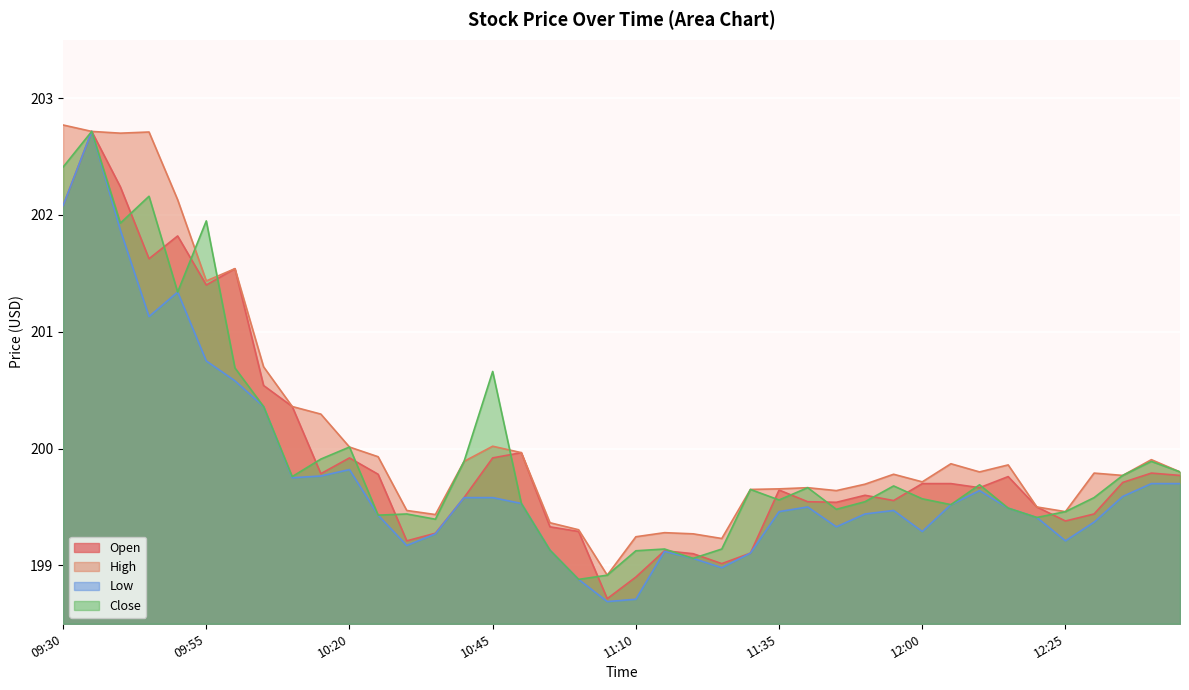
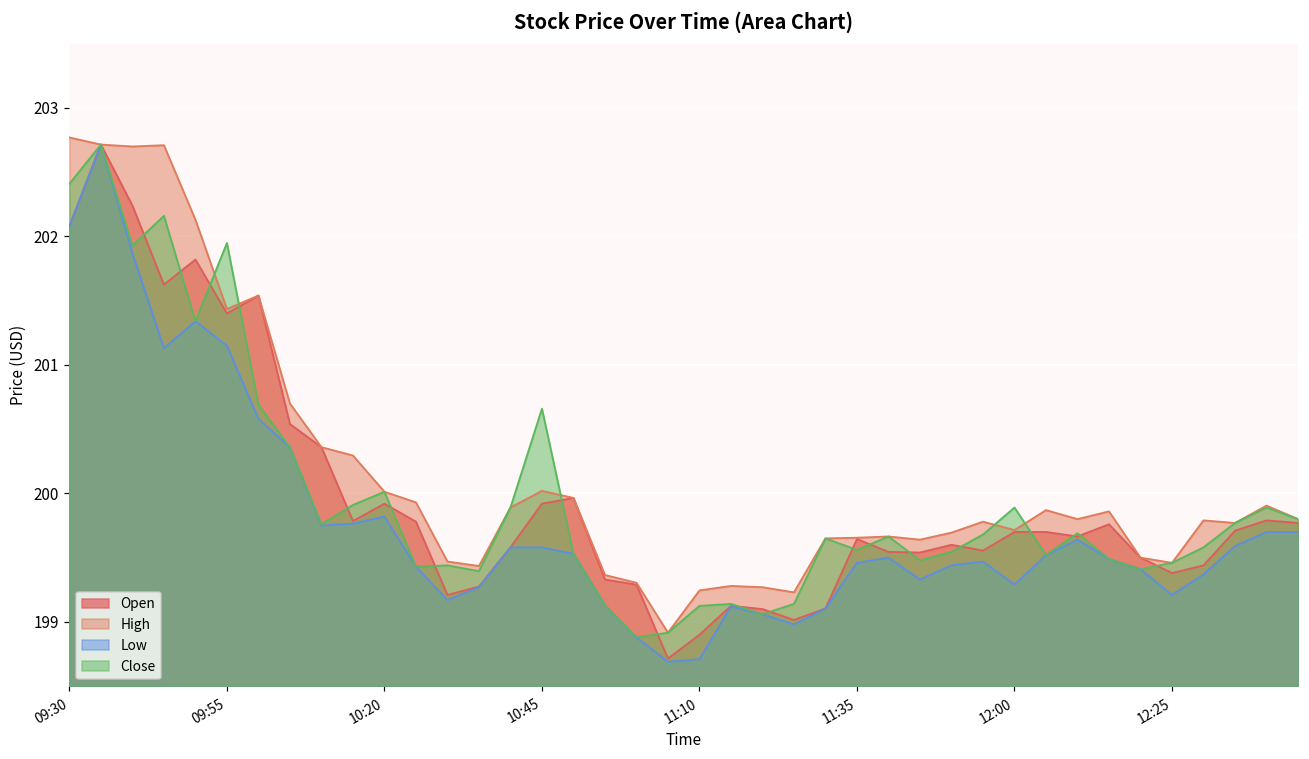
  {
    "Low": {
-     "09:55": 200.75,
+     "09:55": 201.15,
      "10:20": 199.82,
      "10:45": 199.58,
      "11:10": 198.71,
      "11:35": 199.46,
      "12:00": 199.29,
      "12:25": 199.21
    },
    "Close": {
      "09:30": 202.41,
      "09:55": 201.95,
      "10:45": 200.66,
      "11:10": 199.13,
      "11:35": 199.56,
-     "12:00": 199.57
+     "12:00": 199.89
    }
  }
